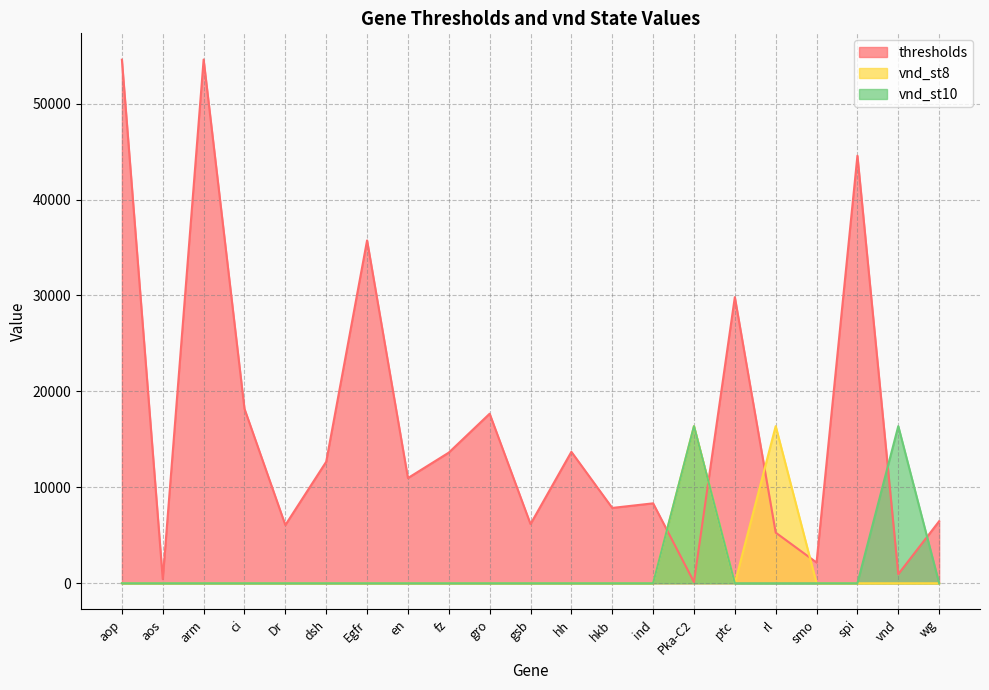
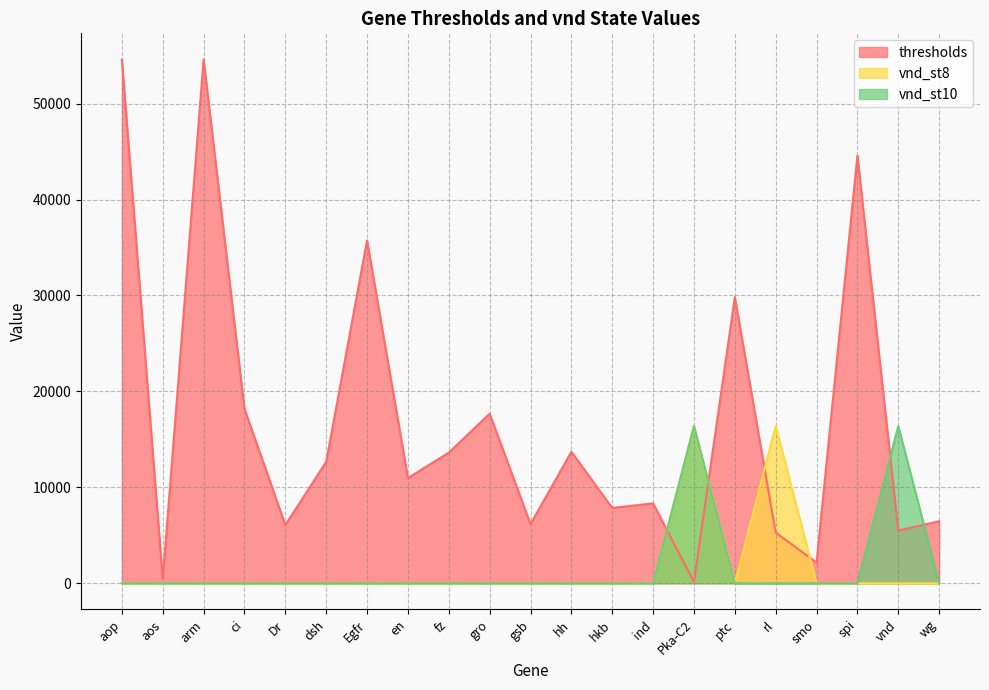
  {
    "thresholds": {
      "aop": 55000,
      "aos": 0,
      "arm": 55000,
      "ci": 18000,
      "Dr": 6000,
      "dsh": 13000,
      "Egfr": 36000,
      "en": 11000,
      "fz": 14000,
      "gro": 18000,
      "gsb": 6000,
      "hh": 14000,
      "hkb": 8000,
      "ind": 8000,
      "Pka-C2": 0,
      "ptc": 30000,
      "rl": 5000,
      "smo": 2000,
      "spi": 45000,
-     "vnd": 1000,
+     "vnd": 5000,
      "wg": 6000
    },
    "vnd_st8": {
      "rl": 16000,
      "vnd": 0
    },
    "vnd_st10": {
      "rl": 0,
      "vnd": 16000
    }
  }
